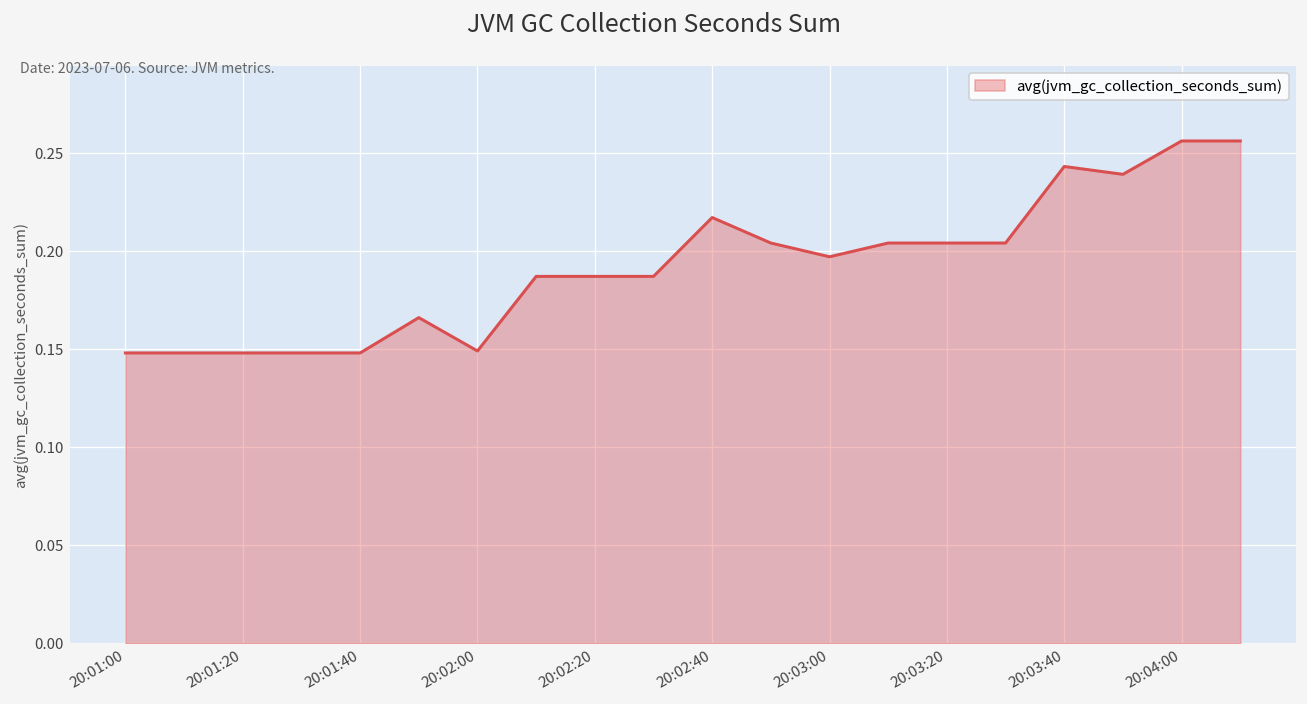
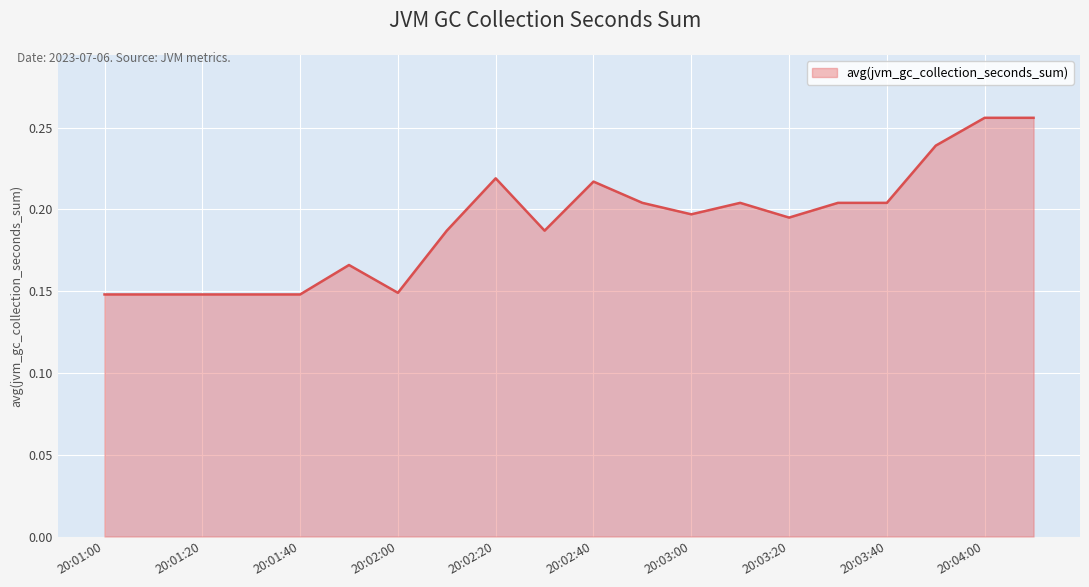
  {
    "20:01:00": 0.148,
    "20:01:20": 0.148,
    "20:01:40": 0.148,
    "20:02:00": 0.149,
-   "20:02:20": 0.187,
+   "20:02:20": 0.219,
    "20:02:40": 0.217,
    "20:03:00": 0.197,
-   "20:03:20": 0.204,
-   "20:03:40": 0.243,
+   "20:03:20": 0.195,
+   "20:03:40": 0.204,
    "20:04:00": 0.256
  }
